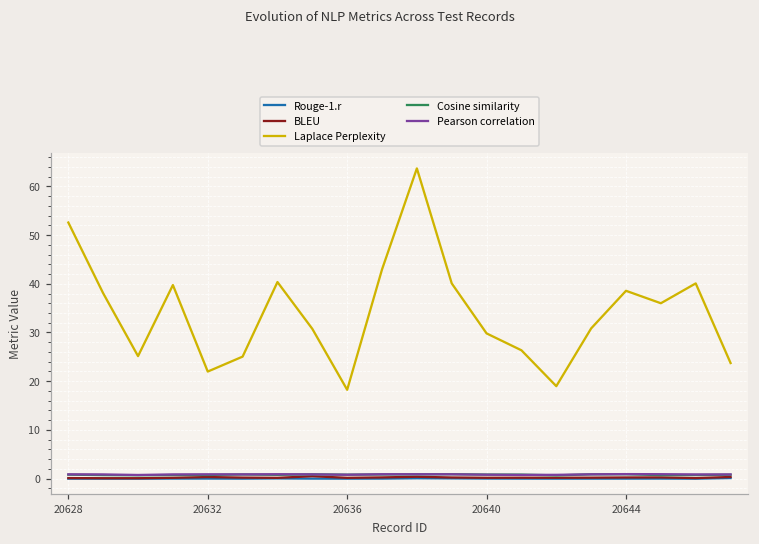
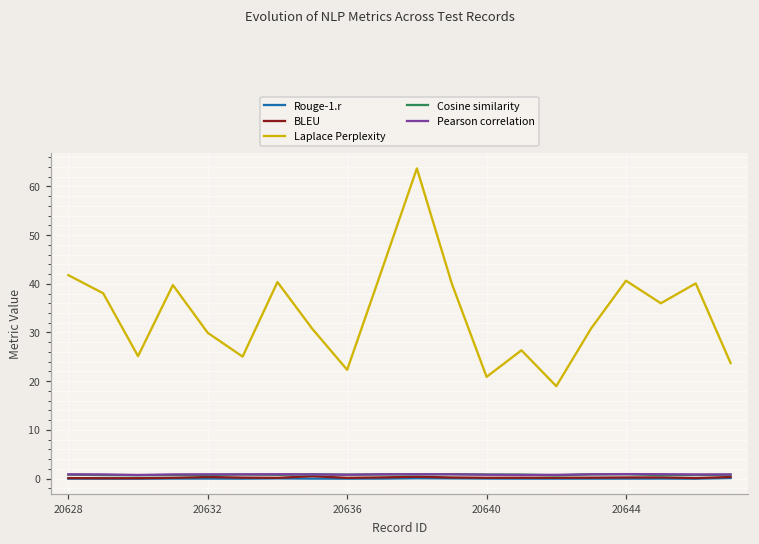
  {
    "Laplace Perplexity": {
-     "20628": 53,
-     "20632": 22,
-     "20636": 18,
-     "20640": 30,
-     "20644": 39
+     "20628": 42,
+     "20632": 30,
+     "20636": 22,
+     "20640": 21,
+     "20644": 41
    }
  }
